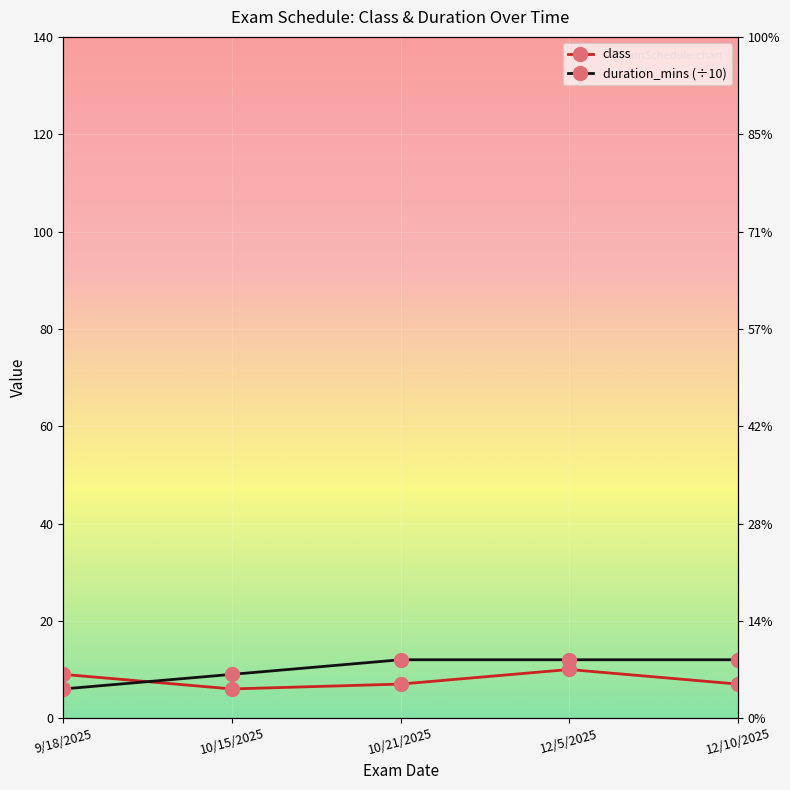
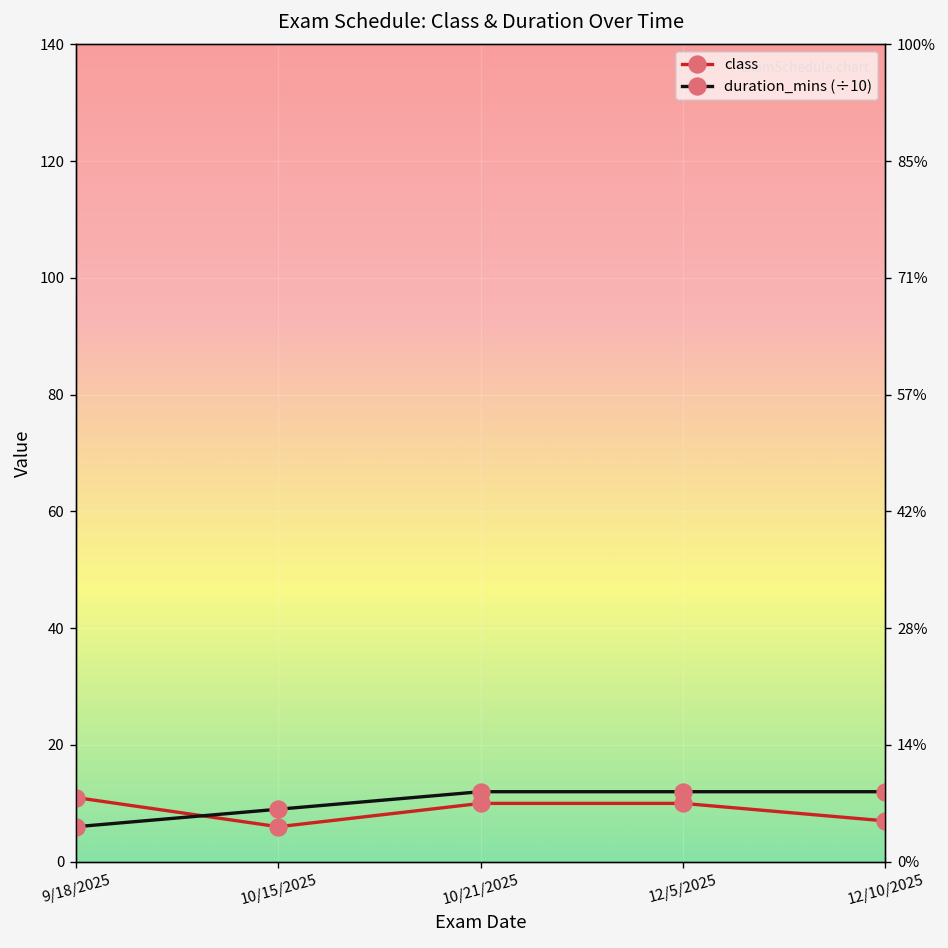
  {
    "class": {
-     "9/18/2025": 9,
+     "9/18/2025": 11,
      "10/15/2025": 6,
-     "10/21/2025": 7,
+     "10/21/2025": 10,
      "12/5/2025": 10,
      "12/10/2025": 7
    },
    "duration_mins (÷10)": {
      "9/18/2025": 6,
      "10/15/2025": 9,
      "10/21/2025": 12,
      "12/5/2025": 12,
      "12/10/2025": 12
    }
  }
